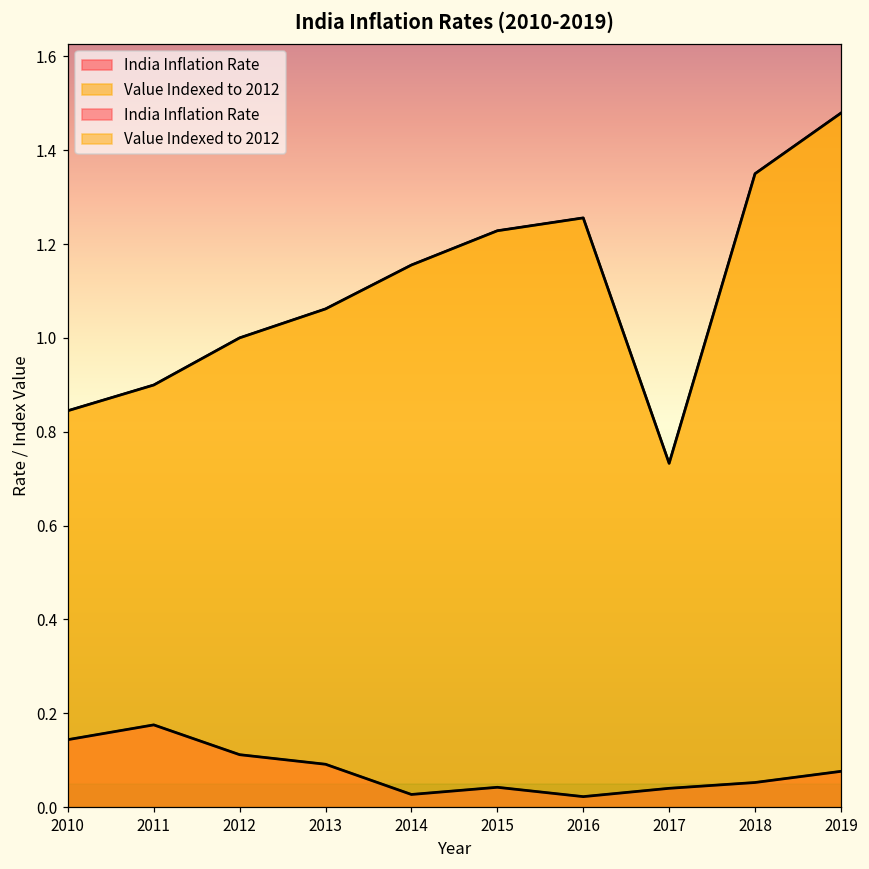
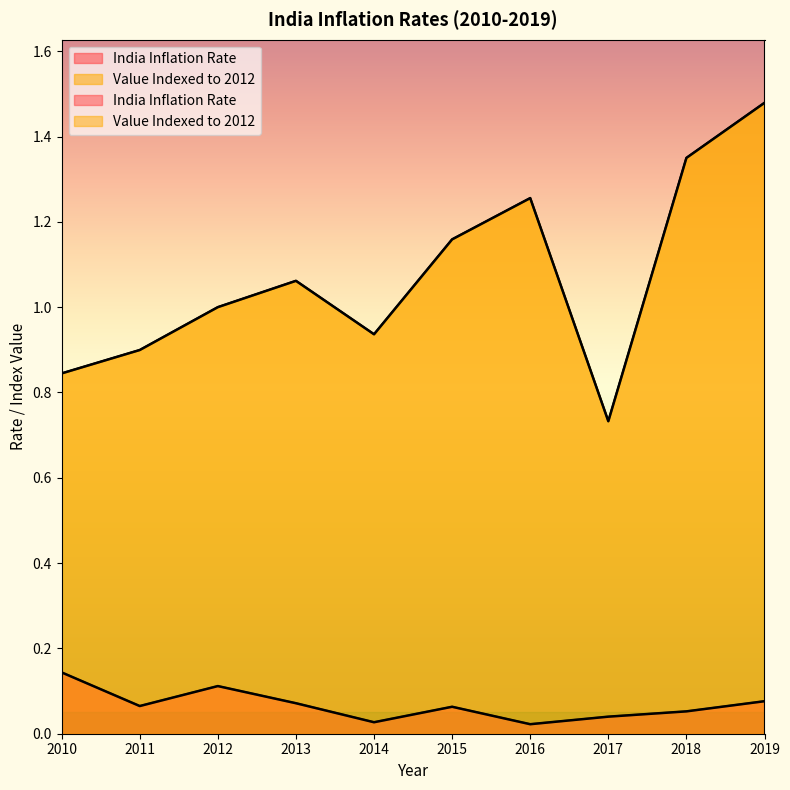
  {
    "India Inflation Rate": {
      "2010": 0.14,
-     "2011": 0.18,
+     "2011": 0.06,
      "2012": 0.11,
-     "2013": 0.09,
+     "2013": 0.07,
      "2014": 0.03,
-     "2015": 0.04,
+     "2015": 0.06,
      "2016": 0.02,
      "2017": 0.04,
      "2018": 0.05,
      "2019": 0.08
    },
    "Value Indexed to 2012": {
      "2010": 0.84,
      "2011": 0.90,
      "2012": 1.00,
      "2013": 1.06,
-     "2014": 1.16,
-     "2015": 1.23,
+     "2014": 0.94,
+     "2015": 1.16,
      "2016": 1.26,
      "2017": 0.73,
      "2018": 1.35,
      "2019": 1.48
    }
  }
